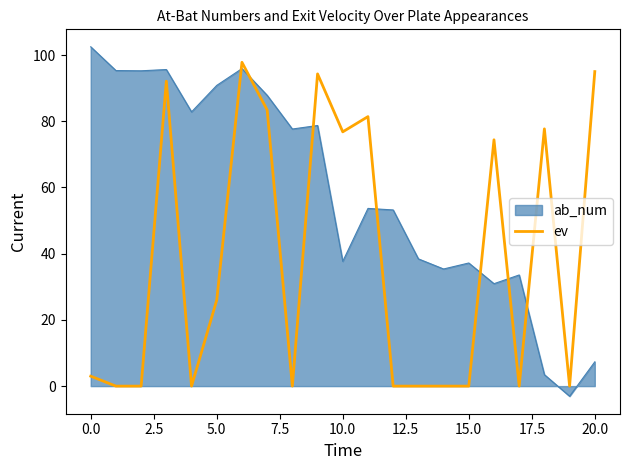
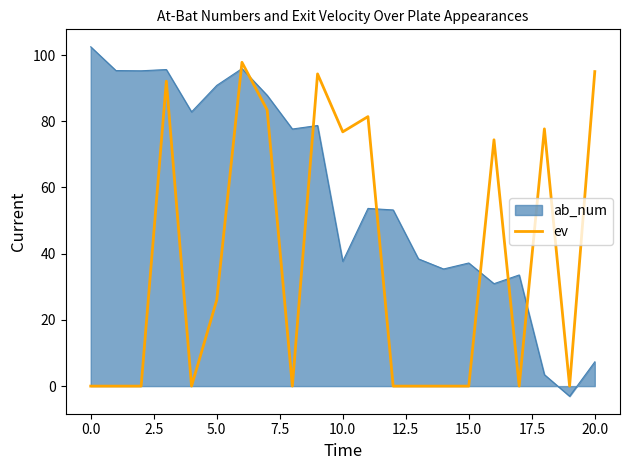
  {
    "ev": {
-     "0.0": 3,
+     "0.0": 0,
      "5.0": 26,
      "10.0": 77,
      "15.0": 0,
      "20.0": 95
    }
  }
